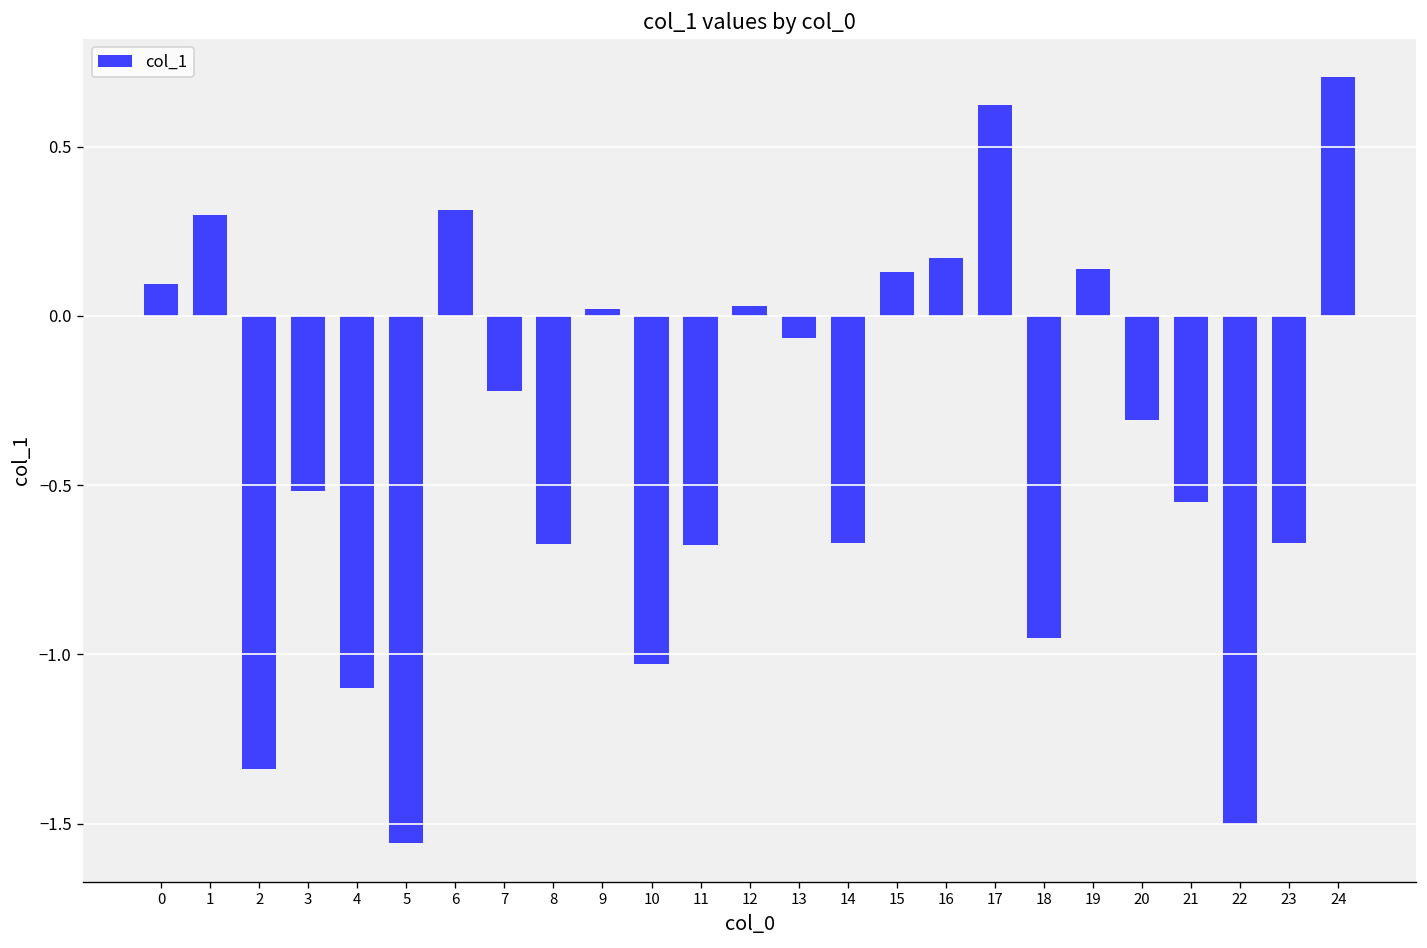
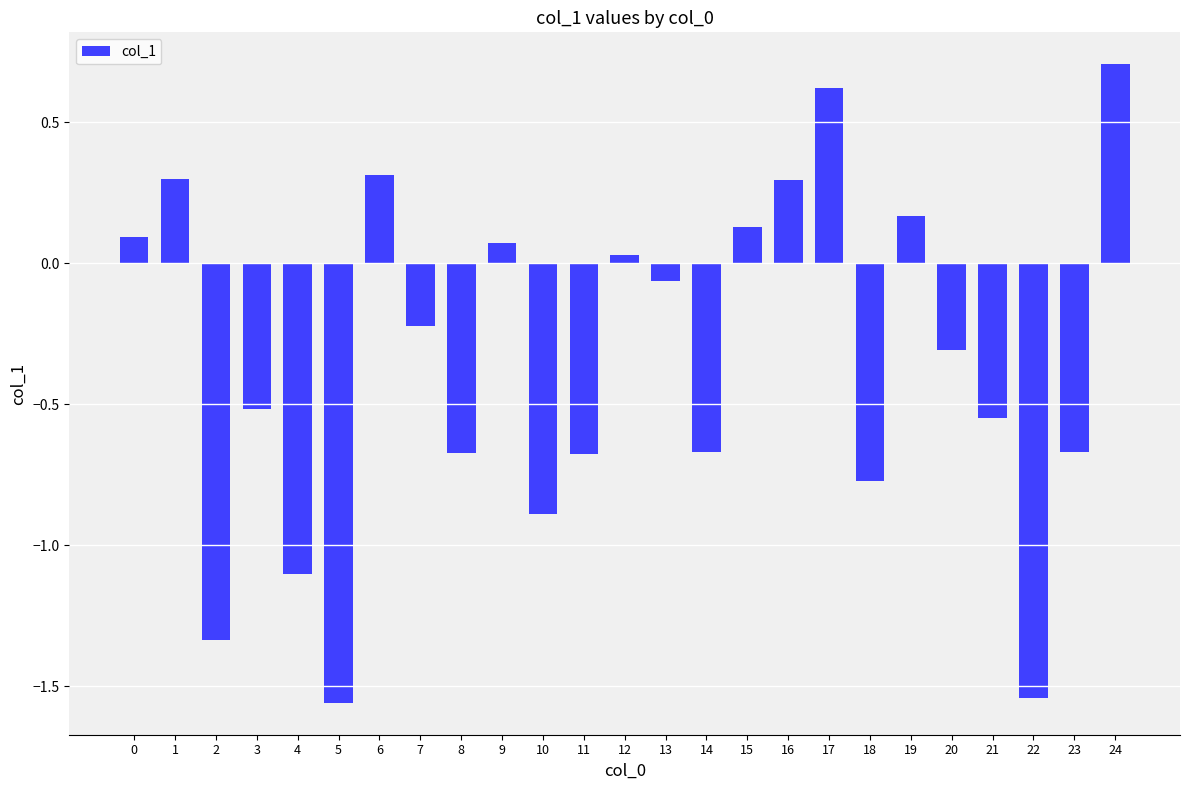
  {
    "0": 0.09,
    "1": 0.30,
    "2": -1.34,
    "3": -0.52,
    "4": -1.10,
    "5": -1.56,
    "6": 0.31,
    "7": -0.22,
    "8": -0.67,
-   "9": 0.02,
-   "10": -1.03,
+   "9": 0.07,
+   "10": -0.89,
    "11": -0.68,
    "12": 0.03,
    "13": -0.06,
    "14": -0.67,
    "15": 0.13,
-   "16": 0.17,
+   "16": 0.30,
    "17": 0.62,
-   "18": -0.95,
-   "19": 0.14,
+   "18": -0.77,
+   "19": 0.17,
    "20": -0.31,
    "21": -0.55,
-   "22": -1.50,
+   "22": -1.54,
    "23": -0.67,
    "24": 0.71
  }
